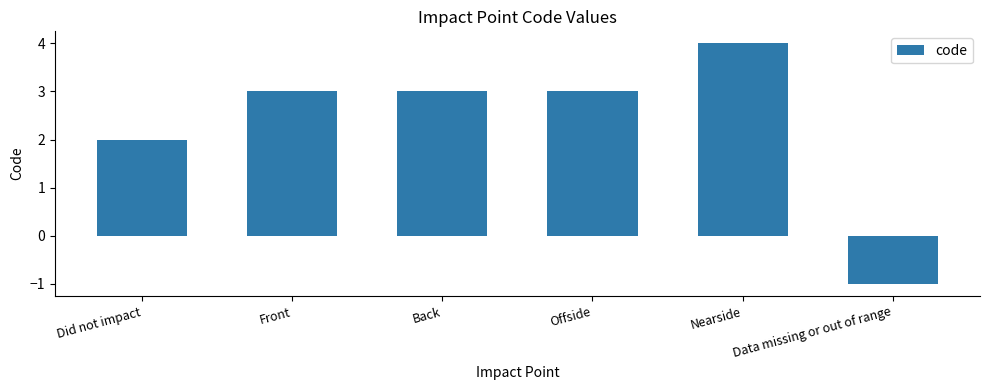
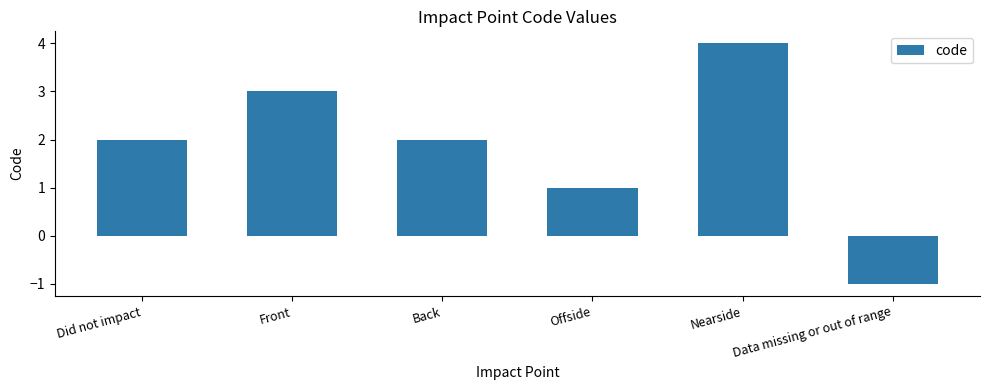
  {
    "Did not impact": 2,
    "Front": 3,
-   "Back": 3,
-   "Offside": 3,
+   "Back": 2,
+   "Offside": 1,
    "Nearside": 4,
    "Data missing or out of range": -1
  }
